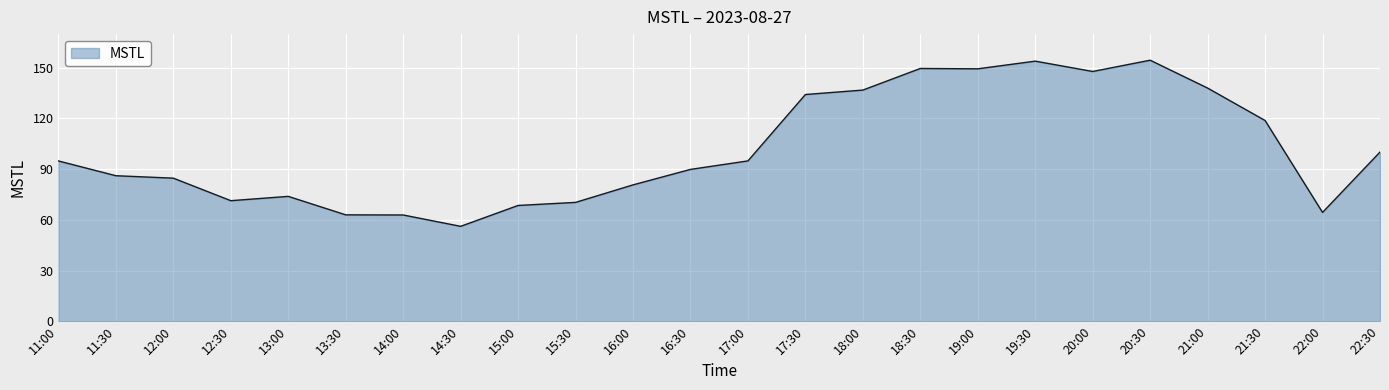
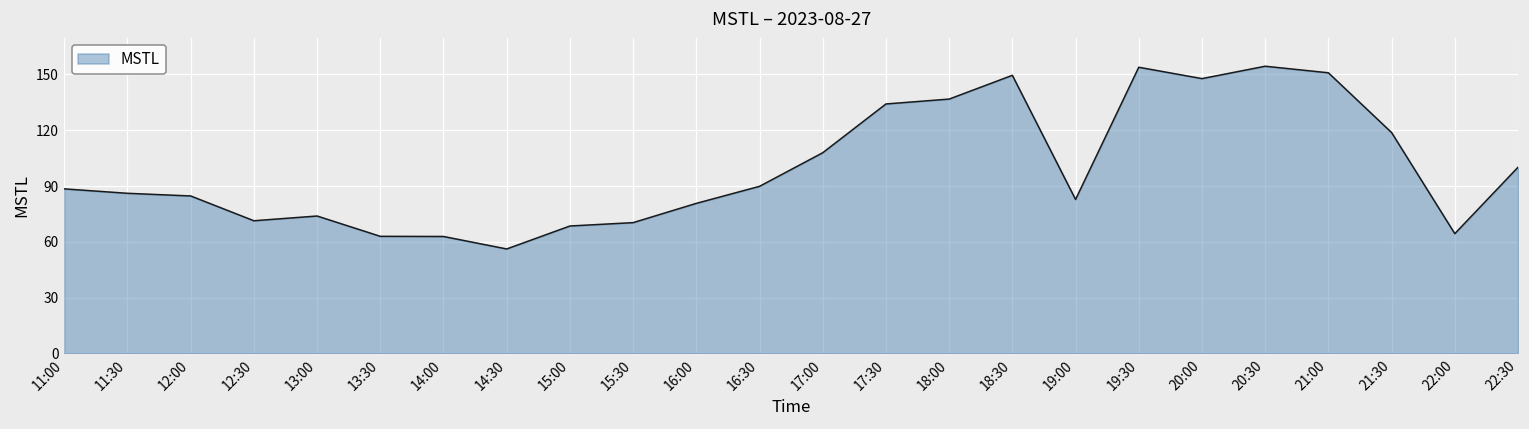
  {
-   "11:00": 95,
+   "11:00": 88,
    "11:30": 86,
    "12:00": 85,
    "12:30": 71,
    "13:00": 74,
    "13:30": 63,
    "14:00": 63,
    "14:30": 56,
    "15:00": 68,
    "15:30": 70,
    "16:00": 81,
    "16:30": 90,
-   "17:00": 95,
+   "17:00": 108,
    "17:30": 134,
    "18:00": 137,
    "18:30": 150,
-   "19:00": 149,
+   "19:00": 83,
    "19:30": 154,
    "20:00": 148,
    "20:30": 154,
-   "21:00": 138,
+   "21:00": 151,
    "21:30": 119,
    "22:00": 64,
    "22:30": 100
  }
